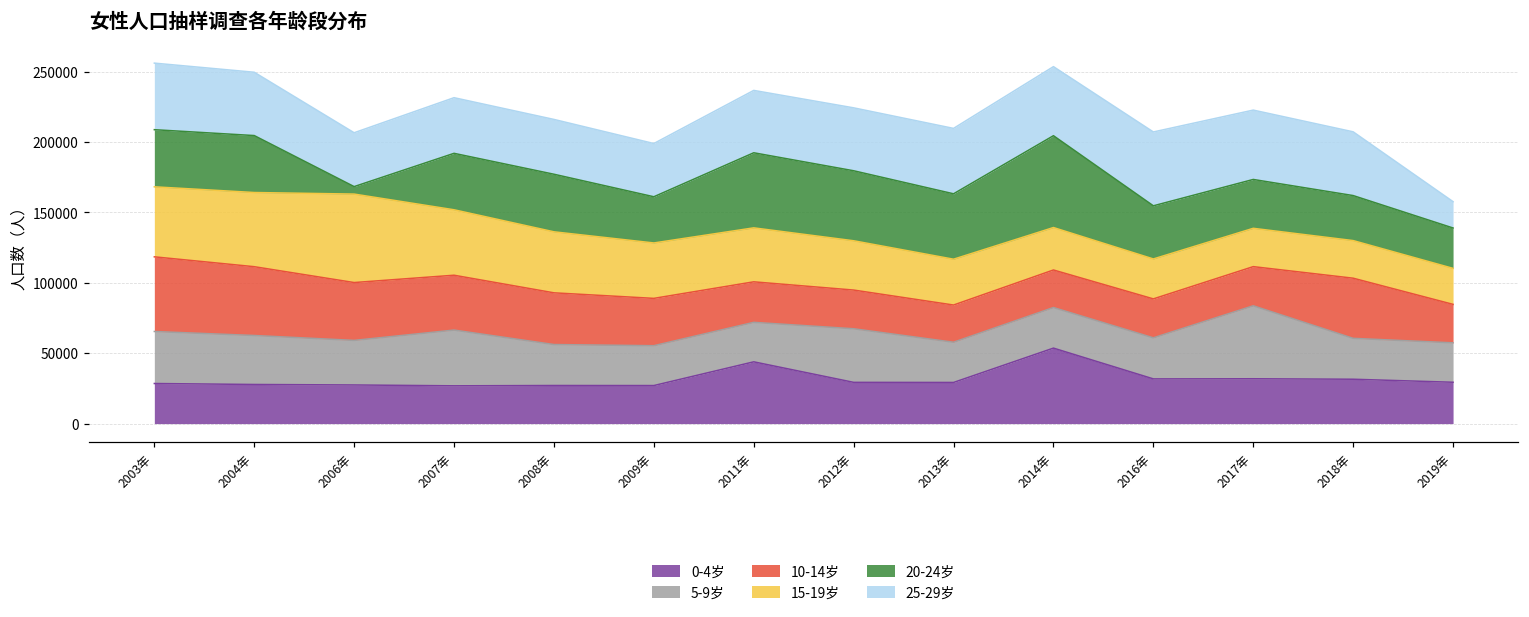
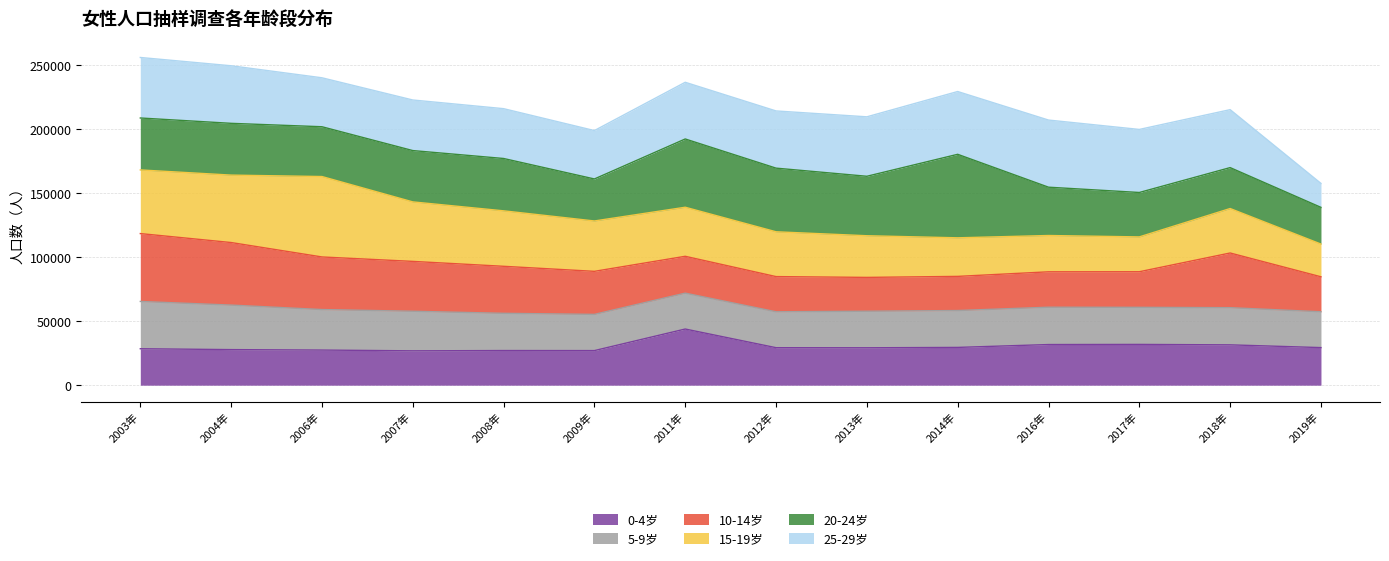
  {
    "0-4岁": {
      "2003年": 28000,
      "2004年": 28000,
      "2006年": 27000,
      "2007年": 27000,
      "2008年": 27000,
      "2009年": 27000,
      "2011年": 44000,
      "2012年": 29000,
      "2013年": 29000,
-     "2014年": 54000,
+     "2014年": 30000,
      "2016年": 32000,
      "2017年": 32000,
      "2018年": 32000,
      "2019年": 29000
    },
    "5-9岁": {
      "2003年": 37000,
      "2004年": 35000,
      "2006年": 32000,
-     "2007年": 40000,
+     "2007年": 31000,
      "2008年": 29000,
      "2009年": 28000,
      "2011年": 28000,
-     "2012年": 38000,
+     "2012年": 28000,
      "2013年": 29000,
      "2014年": 29000,
      "2016年": 29000,
-     "2017年": 52000,
+     "2017年": 29000,
      "2018年": 29000,
      "2019年": 28000
    },
    "10-14岁": {
      "2003年": 53000,
      "2004年": 49000,
      "2006年": 41000,
      "2007年": 39000,
      "2008年": 37000,
      "2009年": 34000,
      "2011年": 29000,
      "2012年": 27000,
      "2013年": 26000,
      "2014年": 27000,
      "2016年": 28000,
      "2017年": 28000,
      "2018年": 43000,
      "2019年": 27000
    },
    "15-19岁": {
      "2003年": 50000,
      "2004年": 53000,
      "2006年": 63000,
      "2007年": 46000,
      "2008年": 43000,
      "2009年": 39000,
      "2011年": 38000,
      "2012年": 35000,
      "2013年": 33000,
      "2014年": 30000,
      "2016年": 28000,
      "2017年": 27000,
-     "2018年": 27000,
+     "2018年": 35000,
      "2019年": 26000
    },
    "20-24岁": {
      "2003年": 41000,
      "2004年": 40000,
-     "2006年": 5000,
+     "2006年": 39000,
      "2007年": 40000,
      "2008年": 41000,
      "2009年": 33000,
      "2011年": 53000,
      "2012年": 50000,
      "2013年": 46000,
      "2014年": 65000,
      "2016年": 38000,
      "2017年": 35000,
      "2018年": 32000,
      "2019年": 29000
    },
    "25-29岁": {
      "2003年": 47000,
      "2004年": 45000,
      "2006年": 38000,
      "2007年": 40000,
      "2008年": 39000,
      "2009年": 38000,
      "2011年": 44000,
      "2012年": 45000,
      "2013年": 46000,
      "2014年": 49000,
      "2016年": 52000,
      "2017年": 49000,
      "2018年": 45000,
      "2019年": 19000
    }
  }
